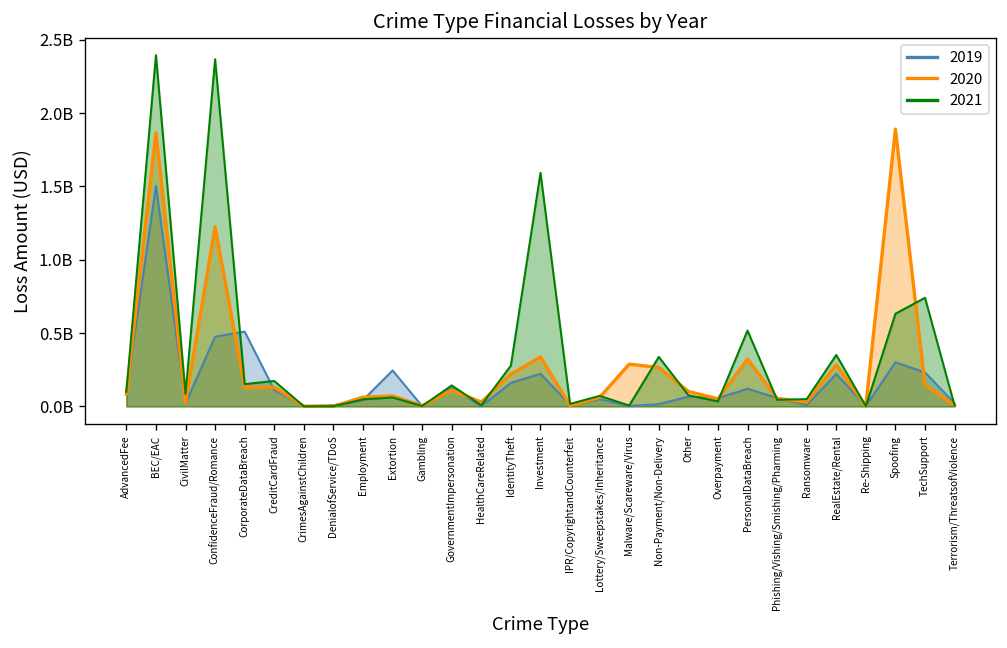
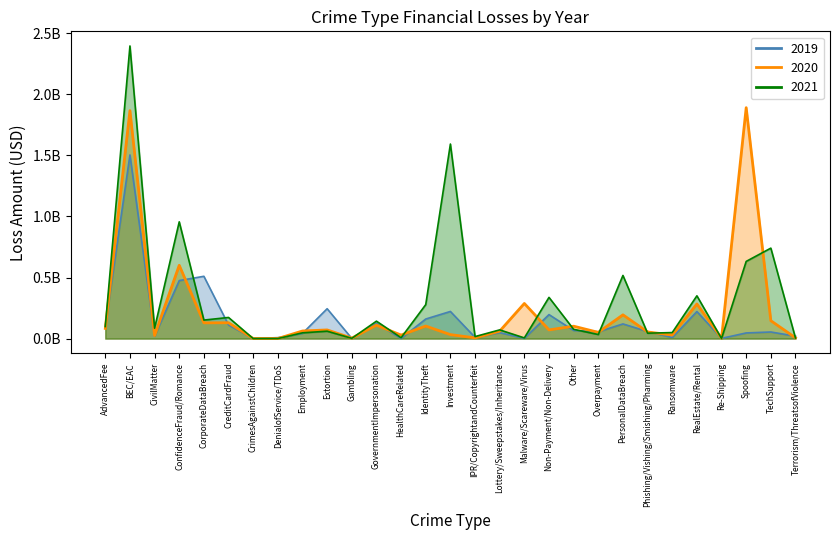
  {
    "2019": {
      "BEC/EAC": 1500000000,
      "ConfidenceFraud/Romance": 480000000,
      "CorporateDataBreach": 510000000,
      "Extortion": 240000000,
      "IdentityTheft": 160000000,
      "Investment": 220000000,
-     "Non-Payment/Non-Delivery": 10000000,
+     "Non-Payment/Non-Delivery": 200000000,
      "PersonalDataBreach": 120000000,
      "RealEstate/Rental": 220000000,
-     "Spoofing": 300000000,
-     "TechSupport": 230000000
+     "Spoofing": 50000000,
+     "TechSupport": 50000000
    },
    "2020": {
      "BEC/EAC": 1870000000,
-     "ConfidenceFraud/Romance": 1220000000,
+     "ConfidenceFraud/Romance": 600000000,
      "CorporateDataBreach": 130000000,
      "HealthCareRelated": 30000000,
-     "IdentityTheft": 220000000,
-     "Investment": 340000000,
+     "IdentityTheft": 100000000,
+     "Investment": 30000000,
      "Malware/Scareware/Virus": 290000000,
-     "Non-Payment/Non-Delivery": 270000000,
+     "Non-Payment/Non-Delivery": 70000000,
      "Other": 100000000,
-     "PersonalDataBreach": 320000000,
+     "PersonalDataBreach": 190000000,
      "RealEstate/Rental": 280000000,
      "Spoofing": 1890000000,
      "TechSupport": 150000000
    },
    "2021": {
      "BEC/EAC": 2400000000,
      "CivilMatter": 90000000,
-     "ConfidenceFraud/Romance": 2370000000,
+     "ConfidenceFraud/Romance": 960000000,
      "CorporateDataBreach": 150000000,
      "CreditCardFraud": 170000000,
      "IdentityTheft": 280000000,
      "Investment": 1590000000,
      "Non-Payment/Non-Delivery": 340000000,
      "PersonalDataBreach": 520000000,
      "RealEstate/Rental": 350000000,
      "Spoofing": 630000000,
      "TechSupport": 740000000
    }
  }
